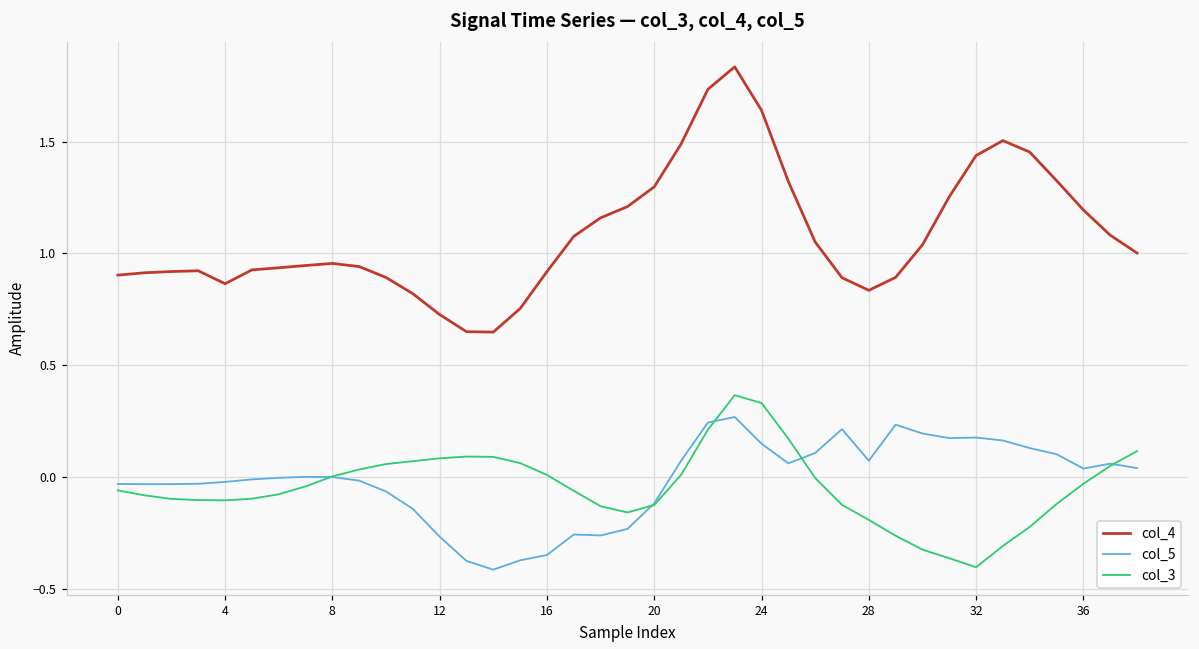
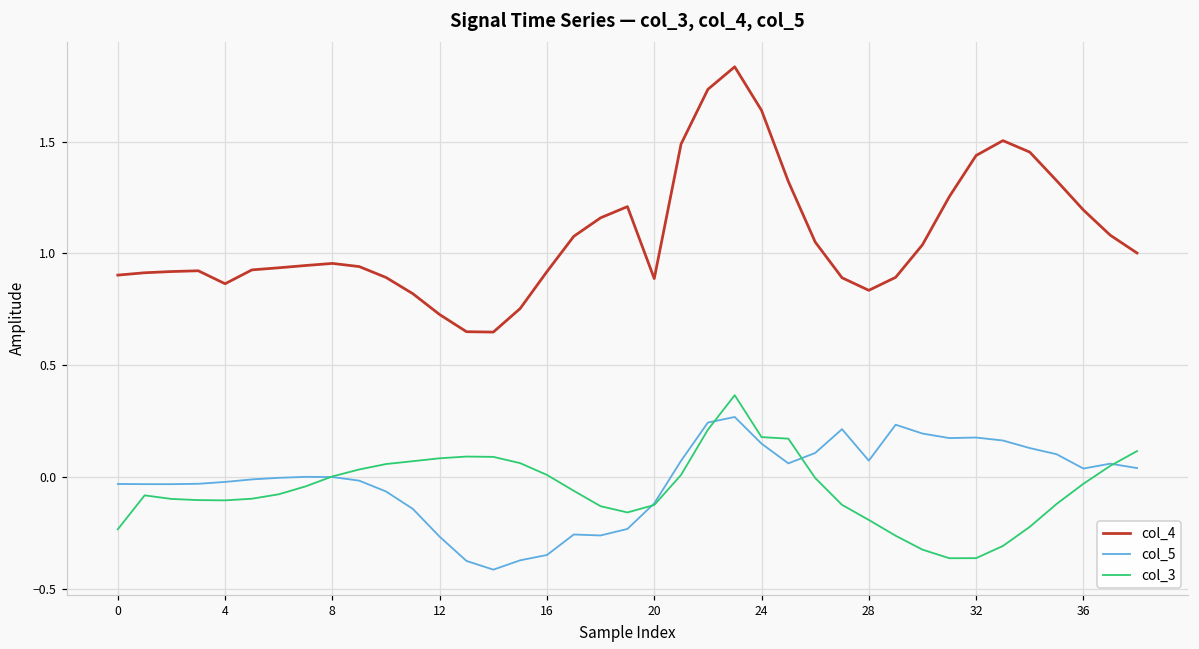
  {
    "col_4": {
      "0": 0.90,
      "4": 0.86,
      "8": 0.95,
      "12": 0.73,
      "16": 0.92,
-     "20": 1.30,
+     "20": 0.89,
      "24": 1.64,
      "28": 0.83,
      "32": 1.44,
      "36": 1.19
    },
    "col_5": {
      "0": -0.03,
      "4": -0.02,
      "12": -0.27,
      "16": -0.35,
      "24": 0.15,
      "28": 0.07,
      "32": 0.18,
      "36": 0.04
    },
    "col_3": {
-     "0": -0.06,
+     "0": -0.23,
      "4": -0.11,
      "12": 0.08,
      "16": 0.01,
-     "24": 0.33,
+     "24": 0.18,
      "28": -0.19,
-     "32": -0.40,
+     "32": -0.36,
      "36": -0.03
    }
  }
